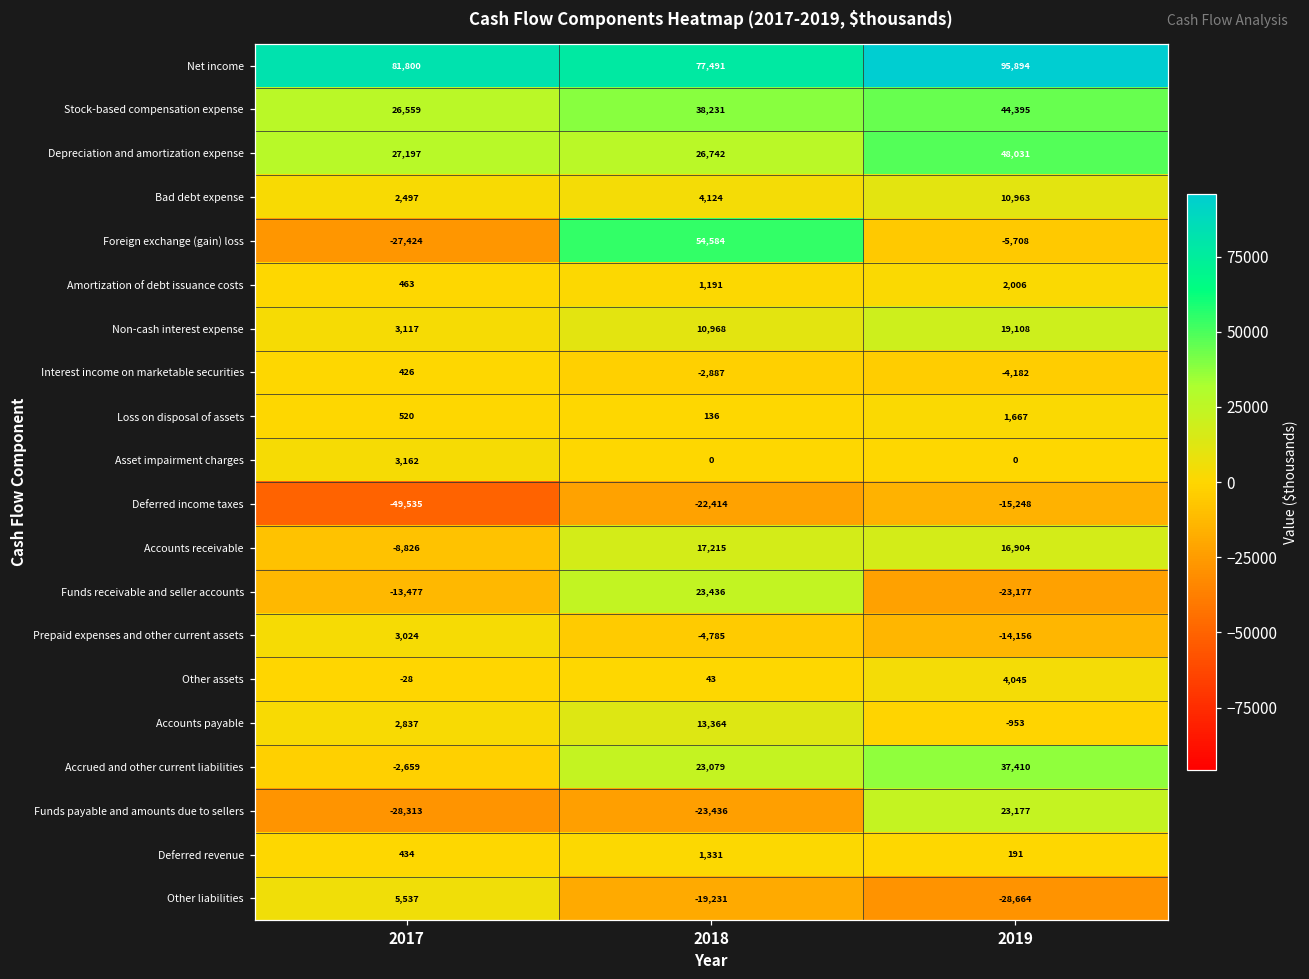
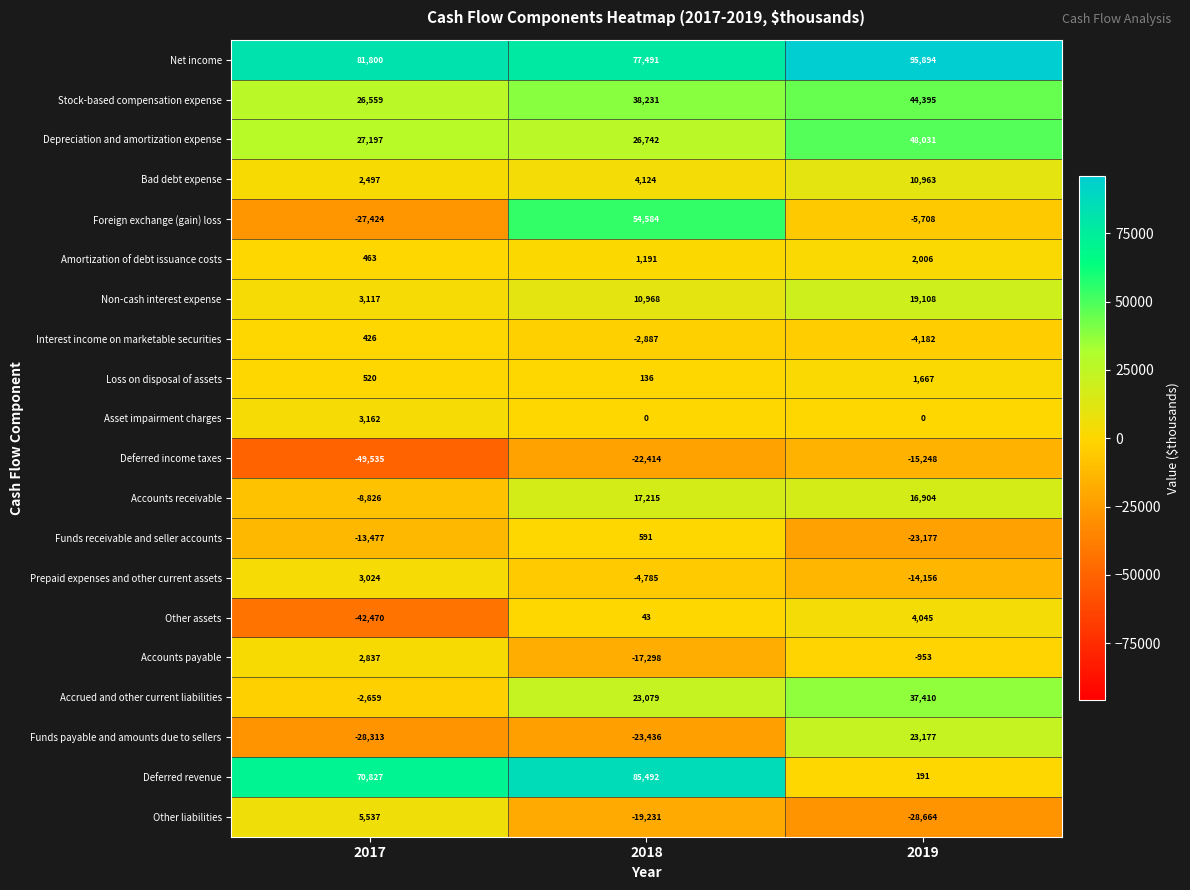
  {
    "Net income": {
      "2017": "81,800",
      "2018": "77,491",
      "2019": "95,894"
    },
    "Stock-based compensation expense": {
      "2017": "26,559",
      "2018": "38,231",
      "2019": "44,395"
    },
    "Depreciation and amortization expense": {
      "2017": "27,197",
      "2018": "26,742",
      "2019": "48,031"
    },
    "Bad debt expense": {
      "2017": "2,497",
      "2018": "4,124",
      "2019": "10,963"
    },
    "Foreign exchange (gain) loss": {
      "2017": "-27,424",
      "2018": "54,584",
      "2019": "-5,708"
    },
    "Amortization of debt issuance costs": {
      "2017": "463",
      "2018": "1,191",
      "2019": "2,006"
    },
    "Non-cash interest expense": {
      "2017": "3,117",
      "2018": "10,968",
      "2019": "19,108"
    },
    "Interest income on marketable securities": {
      "2017": "426",
      "2018": "-2,887",
      "2019": "-4,182"
    },
    "Loss on disposal of assets": {
      "2017": "520",
      "2018": "136",
      "2019": "1,667"
    },
    "Asset impairment charges": {
      "2017": "3,162",
      "2018": "0",
      "2019": "0"
    },
    "Deferred income taxes": {
      "2017": "-49,535",
      "2018": "-22,414",
      "2019": "-15,248"
    },
    "Accounts receivable": {
      "2017": "-8,826",
      "2018": "17,215",
      "2019": "16,904"
    },
    "Funds receivable and seller accounts": {
      "2017": "-13,477",
-     "2018": "23,436",
+     "2018": "591",
      "2019": "-23,177"
    },
    "Prepaid expenses and other current assets": {
      "2017": "3,024",
      "2018": "-4,785",
      "2019": "-14,156"
    },
    "Other assets": {
-     "2017": "-28",
+     "2017": "-42,470",
      "2018": "43",
      "2019": "4,045"
    },
    "Accounts payable": {
      "2017": "2,837",
-     "2018": "13,364",
+     "2018": "-17,298",
      "2019": "-953"
    },
    "Accrued and other current liabilities": {
      "2017": "-2,659",
      "2018": "23,079",
      "2019": "37,410"
    },
    "Funds payable and amounts due to sellers": {
      "2017": "-28,313",
      "2018": "-23,436",
      "2019": "23,177"
    },
    "Deferred revenue": {
-     "2017": "434",
-     "2018": "1,331",
+     "2017": "70,827",
+     "2018": "85,492",
      "2019": "191"
    },
    "Other liabilities": {
      "2017": "5,537",
      "2018": "-19,231",
      "2019": "-28,664"
    }
  }
